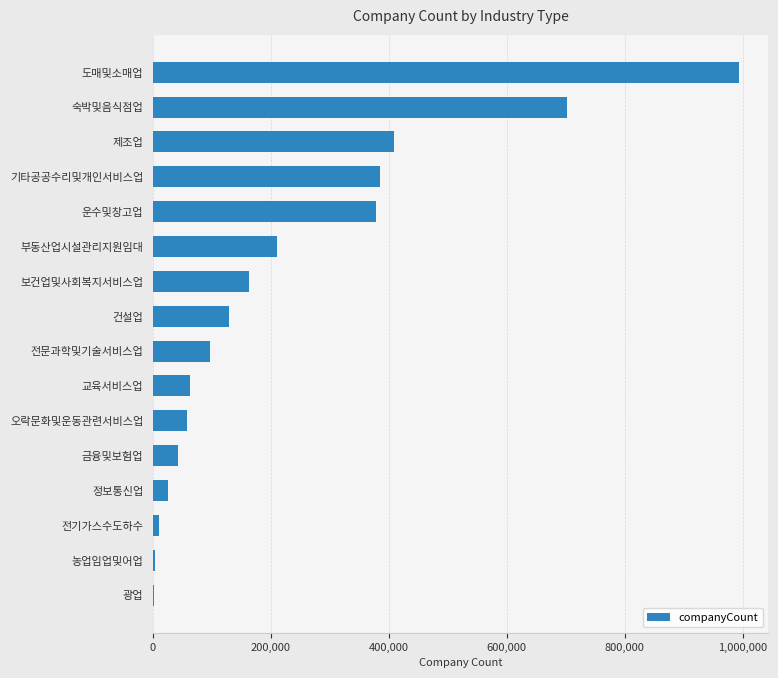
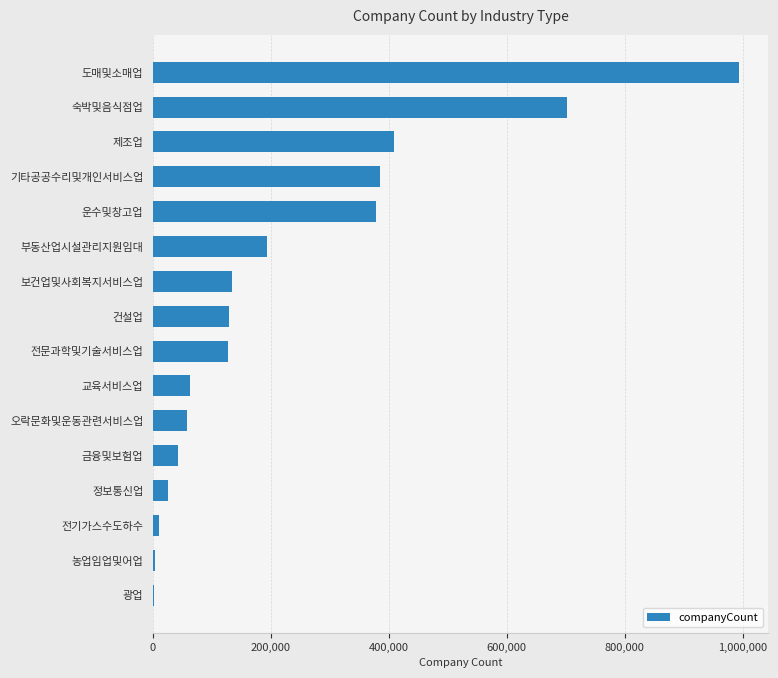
  {
    "도매및소매업": "990,000",
    "숙박및음식점업": "700,000",
    "제조업": "410,000",
    "기타공공수리및개인서비스업": "390,000",
    "운수및창고업": "380,000",
-   "부동산업시설관리지원임대": "210,000",
-   "보건업및사회복지서비스업": "160,000",
+   "부동산업시설관리지원임대": "190,000",
+   "보건업및사회복지서비스업": "130,000",
    "건설업": "130,000",
-   "전문과학및기술서비스업": "100,000",
+   "전문과학및기술서비스업": "130,000",
    "교육서비스업": "60,000",
    "오락문화및운동관련서비스업": "60,000",
    "금융및보험업": "40,000",
    "정보통신업": "30,000",
    "전기가스수도하수": "10,000"
  }
